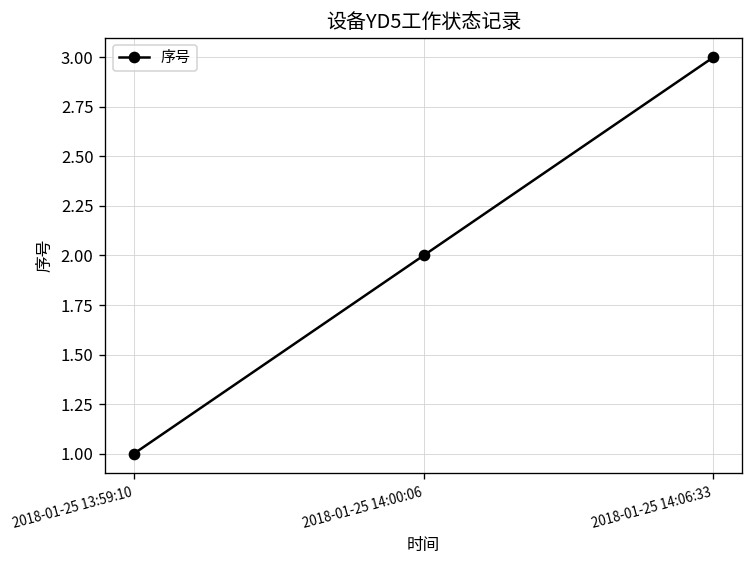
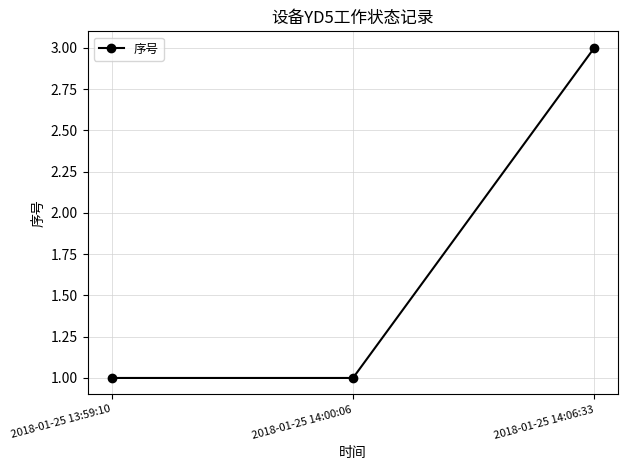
  {
    "2018-01-25 13:59:10": 1,
-   "2018-01-25 14:00:06": 2,
+   "2018-01-25 14:00:06": 1,
    "2018-01-25 14:06:33": 3
  }
